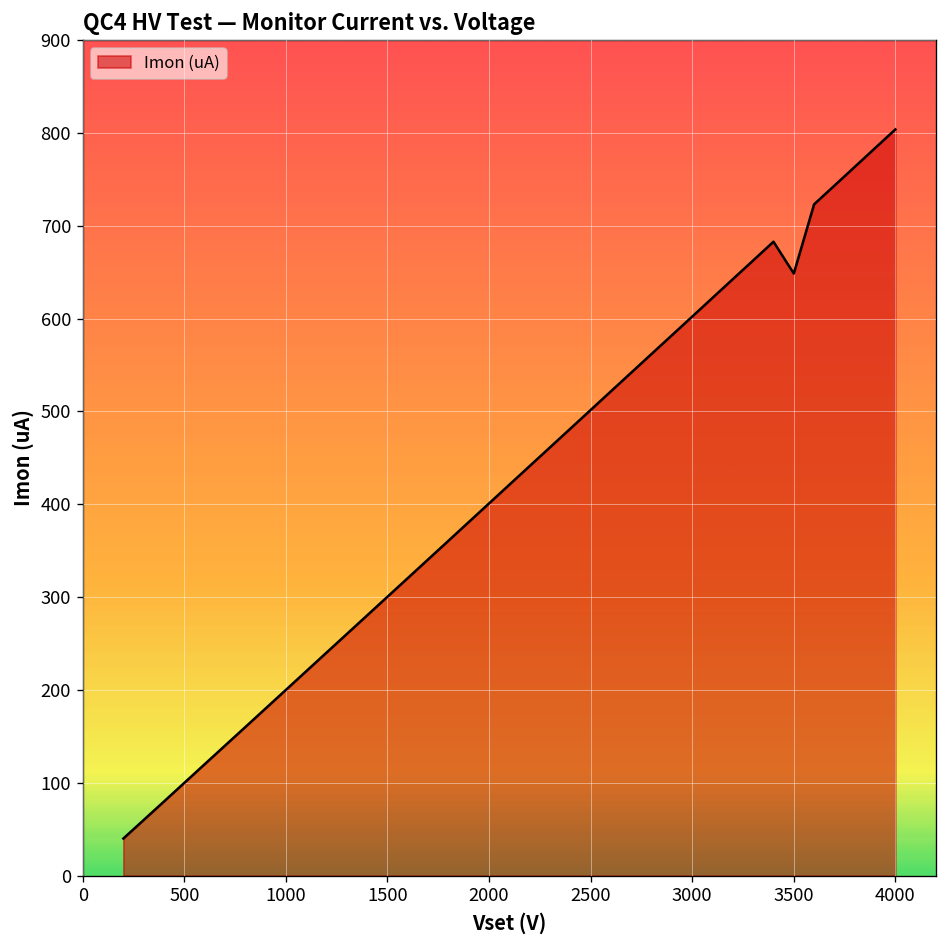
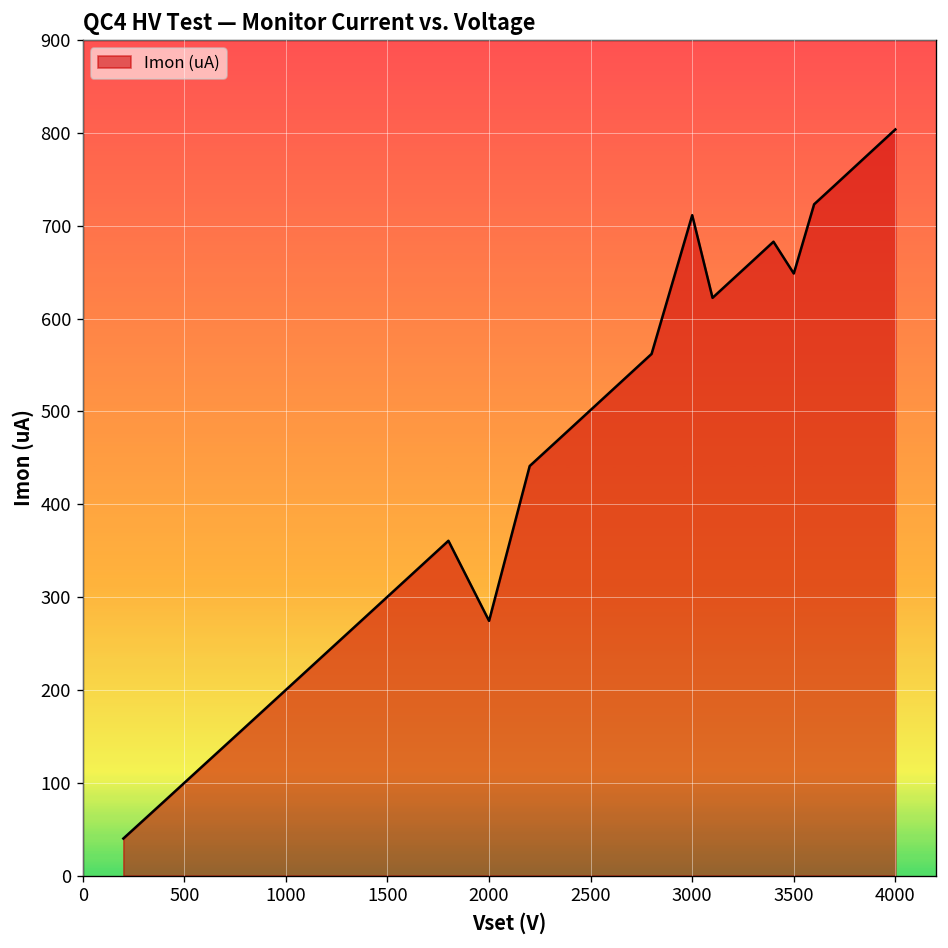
  {
    "1000": 200,
-   "2000": 400,
-   "3000": 600,
+   "2000": 270,
+   "3000": 710,
    "3500": 650,
    "4000": 800
  }
